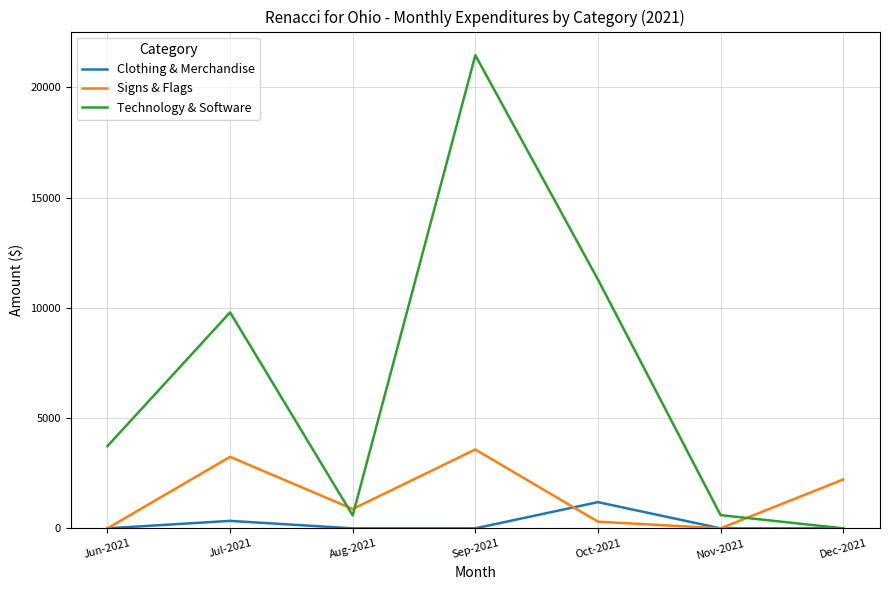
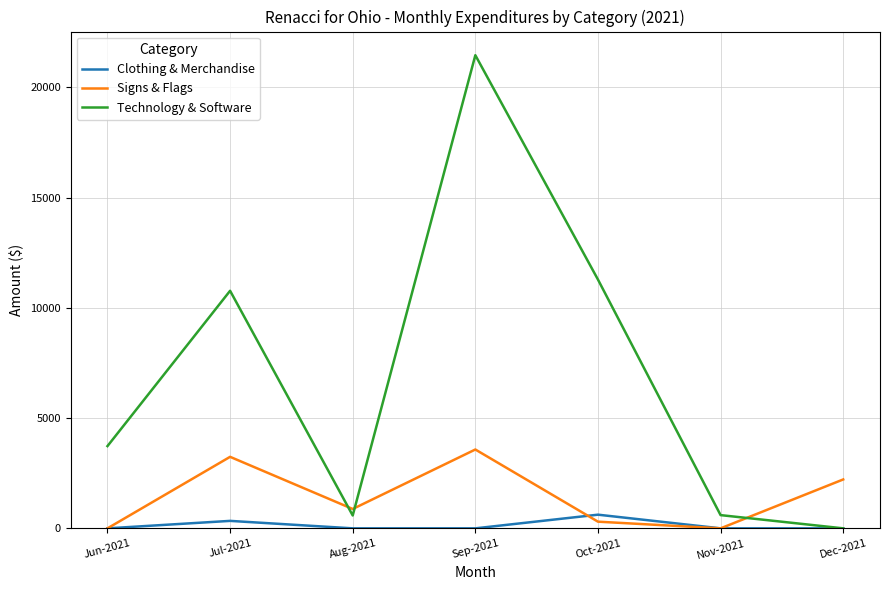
  {
    "Clothing & Merchandise": {
      "Jul-2021": 300,
      "Aug-2021": 0,
      "Sep-2021": 0,
-     "Oct-2021": 1200
+     "Oct-2021": 600
    },
    "Signs & Flags": {
      "Jul-2021": 3200,
      "Aug-2021": 900,
      "Sep-2021": 3600,
      "Oct-2021": 300,
      "Dec-2021": 2200
    },
    "Technology & Software": {
      "Jun-2021": 3700,
-     "Jul-2021": 9800,
+     "Jul-2021": 10800,
      "Aug-2021": 600,
      "Sep-2021": 21500,
      "Oct-2021": 11300,
      "Nov-2021": 600
    }
  }
